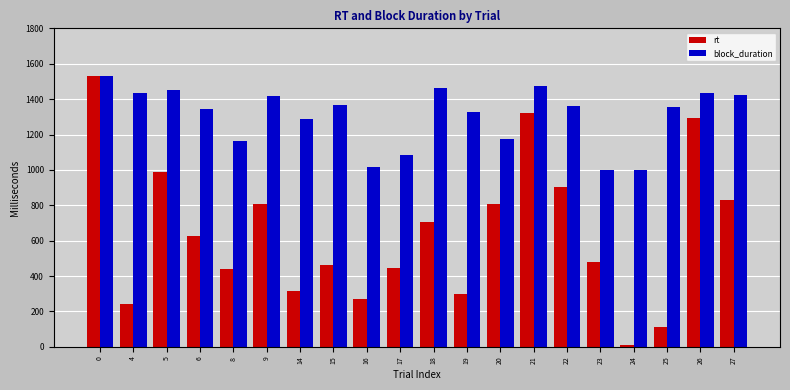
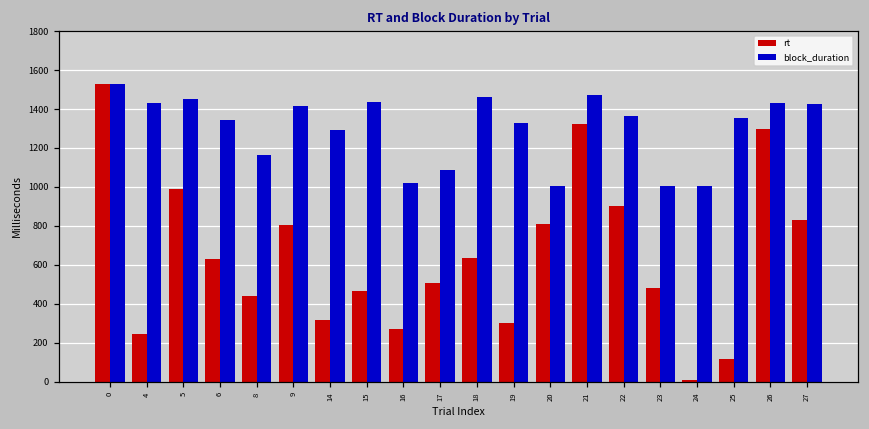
  {
    "rt": {
      "0": 1530,
      "4": 240,
      "5": 990,
      "6": 630,
      "8": 440,
      "9": 810,
      "14": 320,
      "15": 460,
      "16": 270,
-     "17": 450,
-     "18": 710,
+     "17": 510,
+     "18": 630,
      "19": 300,
      "20": 810,
      "21": 1320,
      "22": 900,
      "23": 480,
      "25": 110,
      "26": 1300,
      "27": 830
    },
    "block_duration": {
      "0": 1530,
      "4": 1430,
      "5": 1450,
      "6": 1350,
      "8": 1160,
      "9": 1420,
      "14": 1290,
-     "15": 1370,
+     "15": 1430,
      "16": 1020,
      "17": 1090,
      "18": 1460,
      "19": 1330,
-     "20": 1170,
+     "20": 1000,
      "21": 1470,
      "22": 1360,
      "23": 1000,
      "24": 1000,
      "25": 1360,
      "26": 1430,
      "27": 1430
    }
  }
